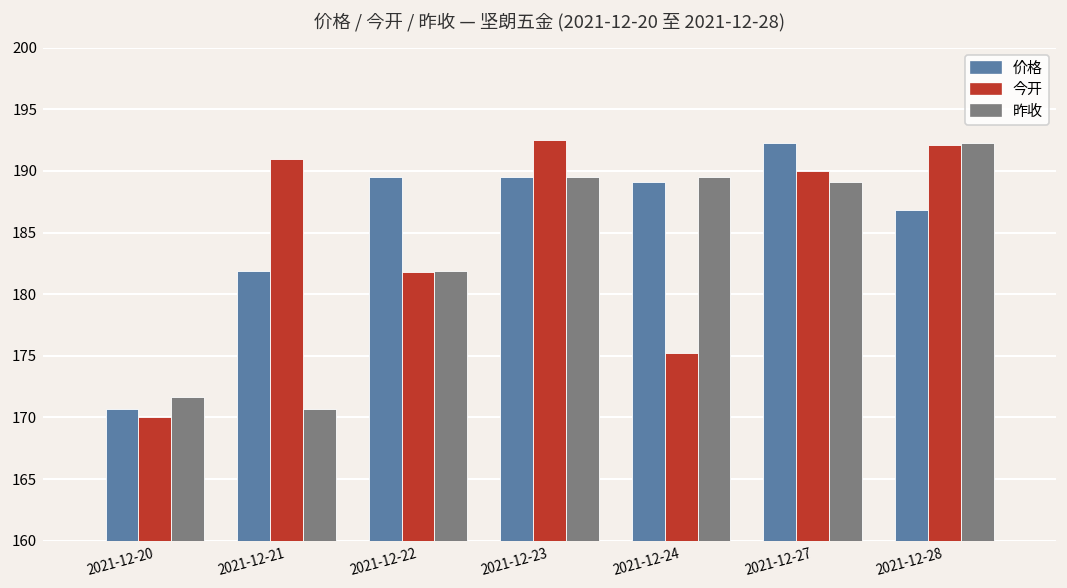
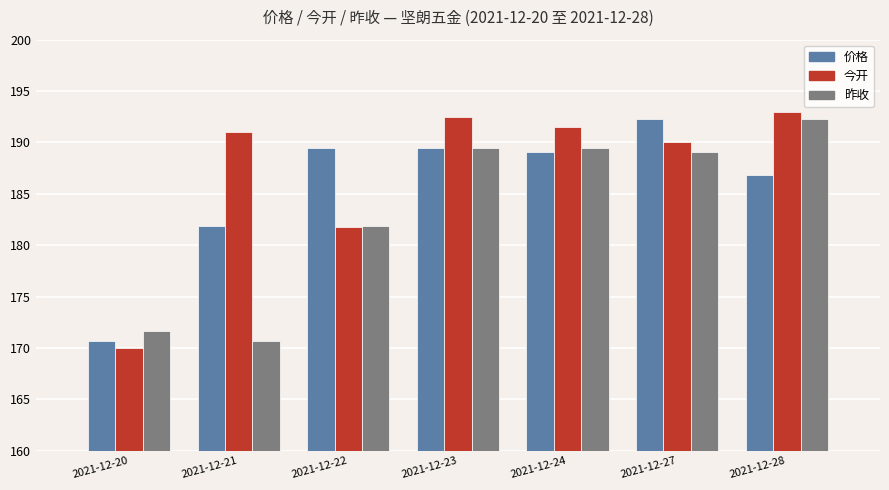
  {
    "今开": {
      "2021-12-20": 170.0,
      "2021-12-21": 191.0,
      "2021-12-22": 181.8,
      "2021-12-23": 192.5,
-     "2021-12-24": 175.2,
+     "2021-12-24": 191.5,
      "2021-12-27": 190.0,
-     "2021-12-28": 192.1
+     "2021-12-28": 193.0
    }
  }
